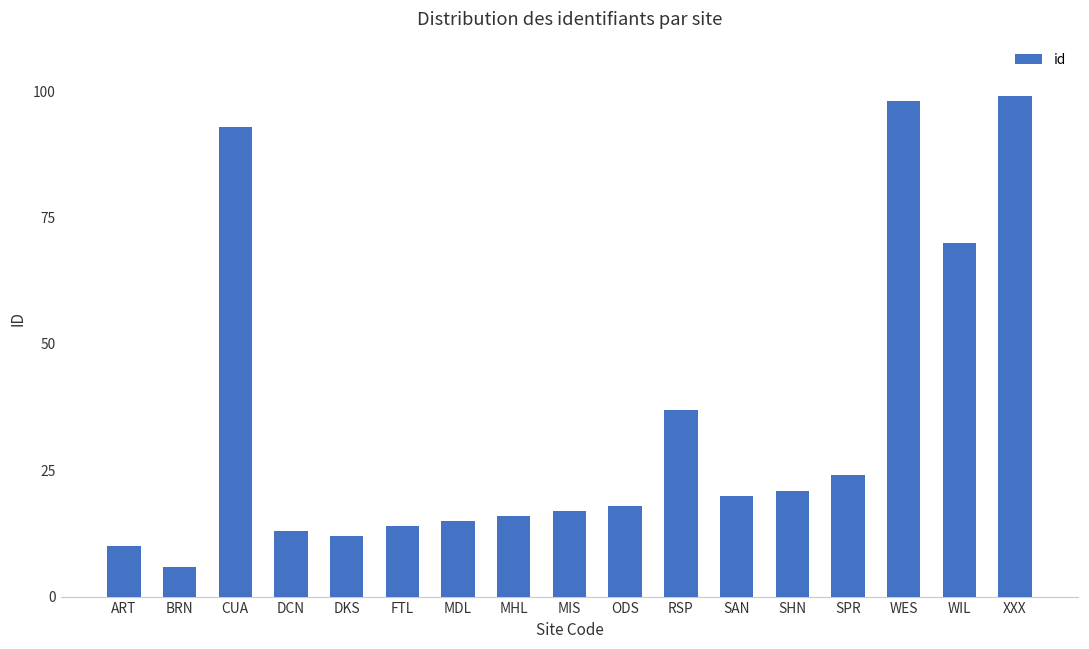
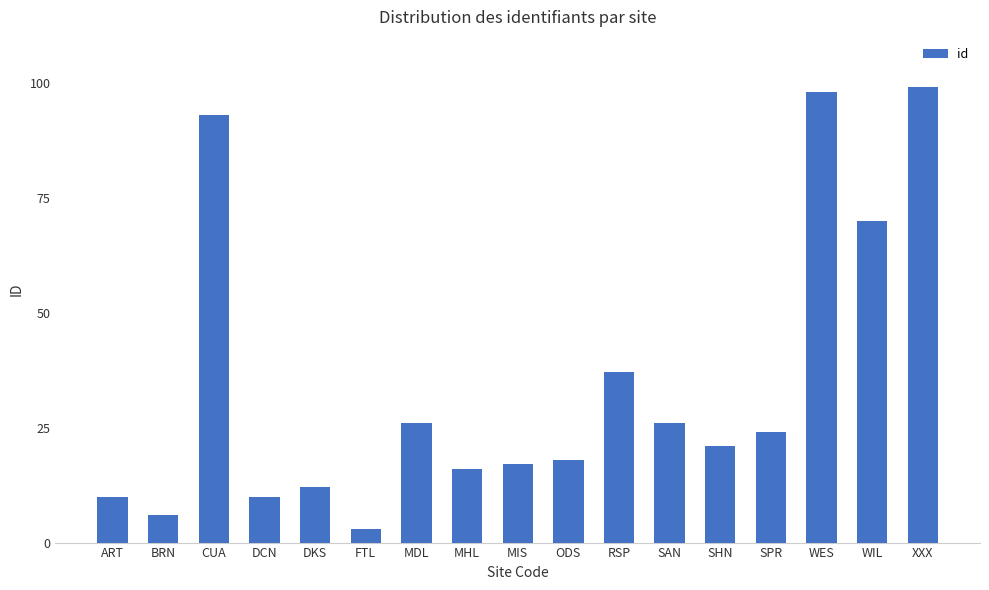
  {
    "ART": 10,
    "BRN": 6,
    "CUA": 93,
-   "DCN": 13,
+   "DCN": 10,
    "DKS": 12,
-   "FTL": 14,
-   "MDL": 15,
+   "FTL": 3,
+   "MDL": 26,
    "MHL": 16,
    "MIS": 17,
    "ODS": 18,
    "RSP": 37,
-   "SAN": 20,
+   "SAN": 26,
    "SHN": 21,
    "SPR": 24,
    "WES": 98,
    "WIL": 70,
    "XXX": 99
  }
